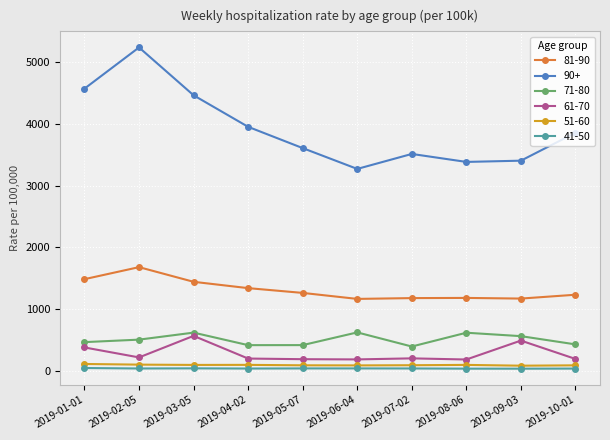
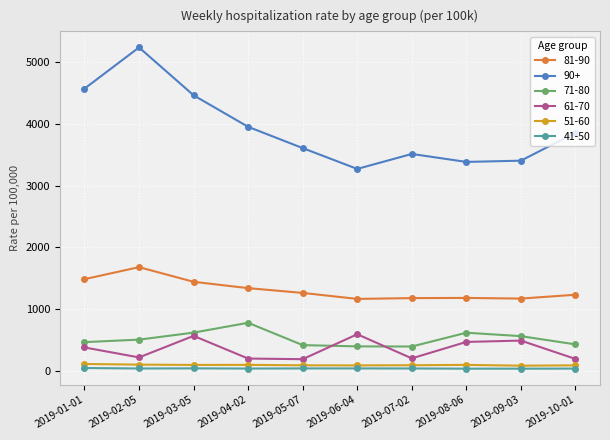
  {
    "71-80": {
      "2019-01-01": 500,
      "2019-02-05": 500,
      "2019-03-05": 600,
-     "2019-04-02": 400,
+     "2019-04-02": 800,
      "2019-05-07": 400,
-     "2019-06-04": 600,
+     "2019-06-04": 400,
      "2019-07-02": 400,
      "2019-08-06": 600,
      "2019-09-03": 600,
      "2019-10-01": 400
    },
    "61-70": {
      "2019-01-01": 400,
      "2019-02-05": 200,
      "2019-03-05": 600,
      "2019-04-02": 200,
      "2019-05-07": 200,
-     "2019-06-04": 200,
+     "2019-06-04": 600,
      "2019-07-02": 200,
-     "2019-08-06": 200,
+     "2019-08-06": 500,
      "2019-09-03": 500,
      "2019-10-01": 200
    }
  }
